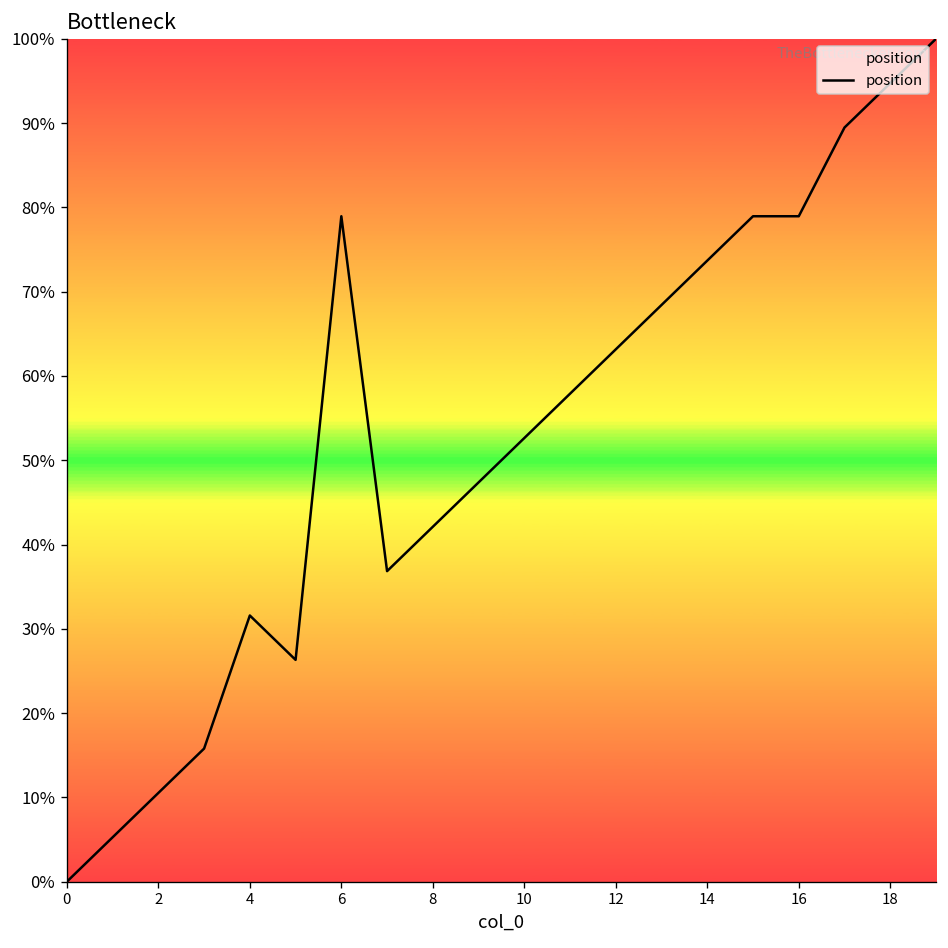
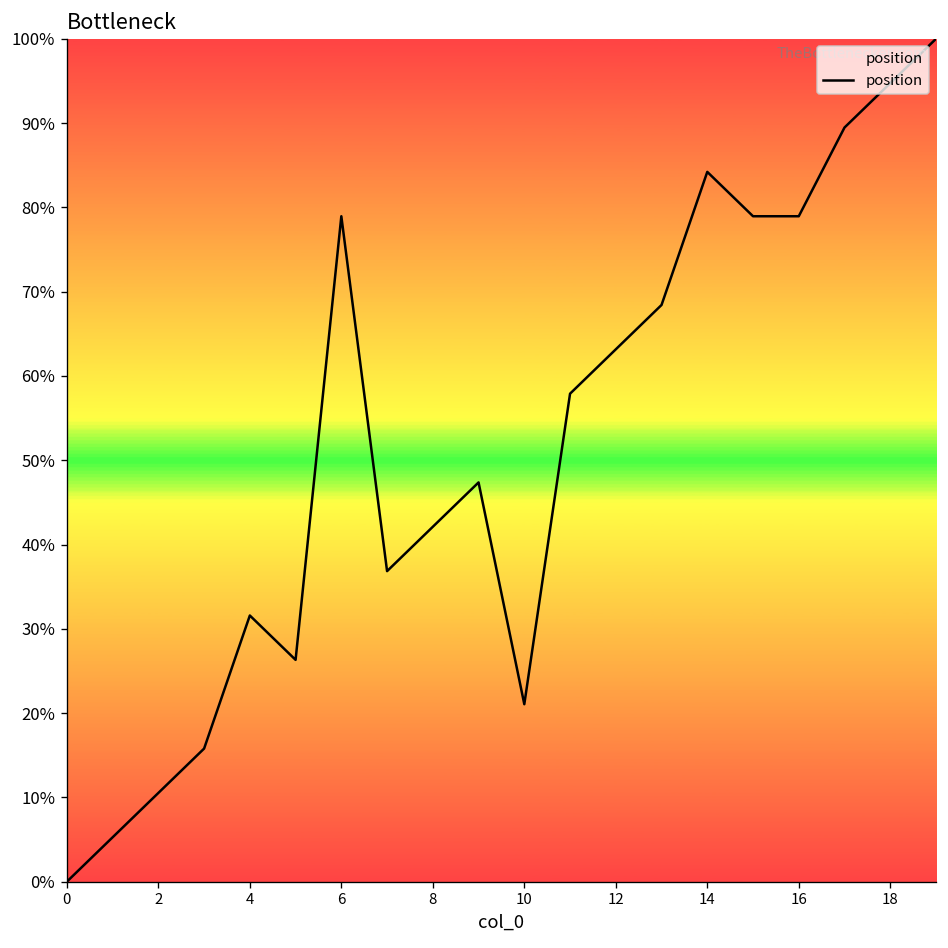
  {
    "0": "0%",
    "2": "11%",
    "4": "32%",
    "6": "79%",
    "8": "42%",
-   "10": "53%",
+   "10": "21%",
    "12": "63%",
-   "14": "74%",
+   "14": "84%",
    "16": "79%"
  }
